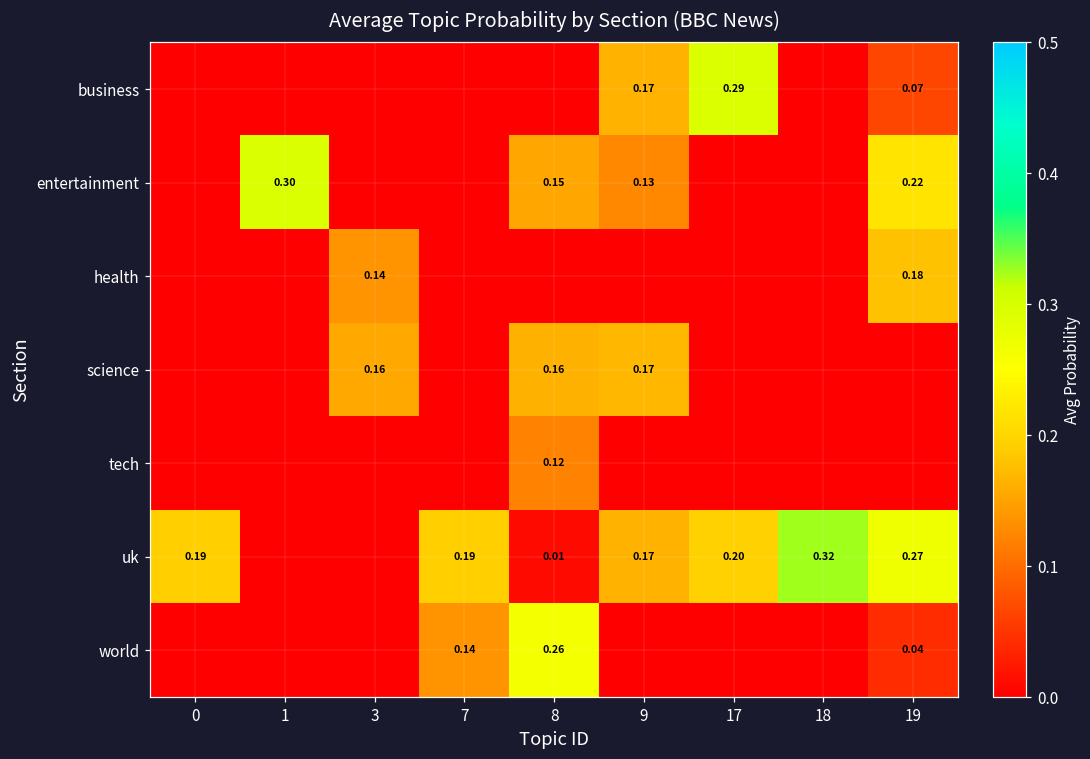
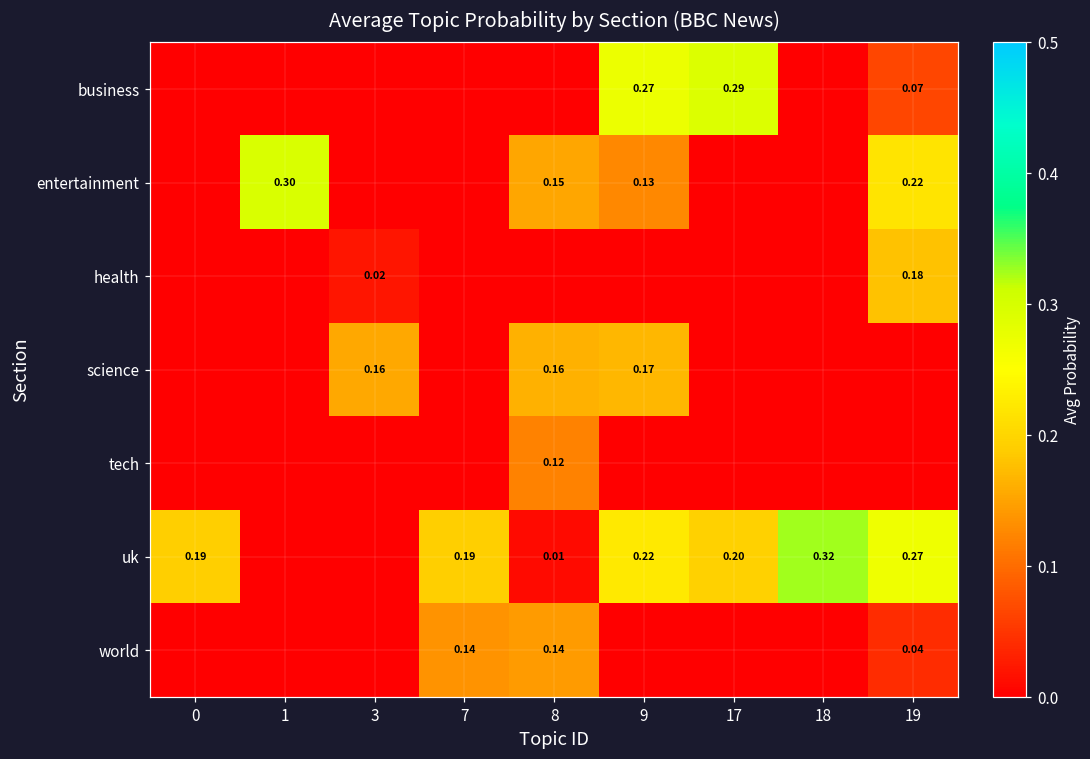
  {
    "business": {
-     "9": 0.17,
+     "9": 0.27,
      "17": 0.29,
      "19": 0.07
    },
    "entertainment": {
      "1": 0.30,
      "8": 0.15,
      "9": 0.13,
      "19": 0.22
    },
    "health": {
-     "3": 0.14,
+     "3": 0.02,
      "19": 0.18
    },
    "science": {
      "3": 0.16,
      "8": 0.16,
      "9": 0.17
    },
    "tech": {
      "8": 0.12
    },
    "uk": {
      "0": 0.19,
      "7": 0.19,
      "8": 0.01,
-     "9": 0.17,
+     "9": 0.22,
      "17": 0.20,
      "18": 0.32,
      "19": 0.27
    },
    "world": {
      "7": 0.14,
-     "8": 0.26,
+     "8": 0.14,
      "19": 0.04
    }
  }
